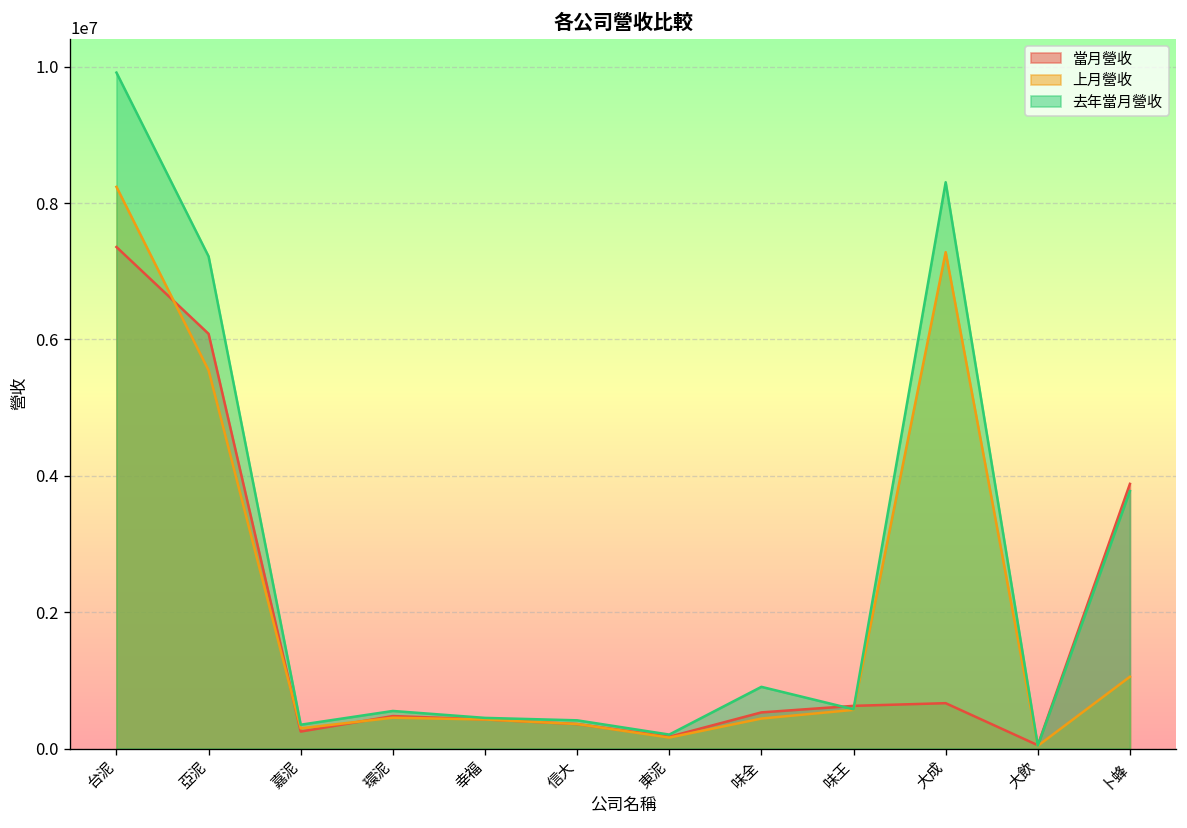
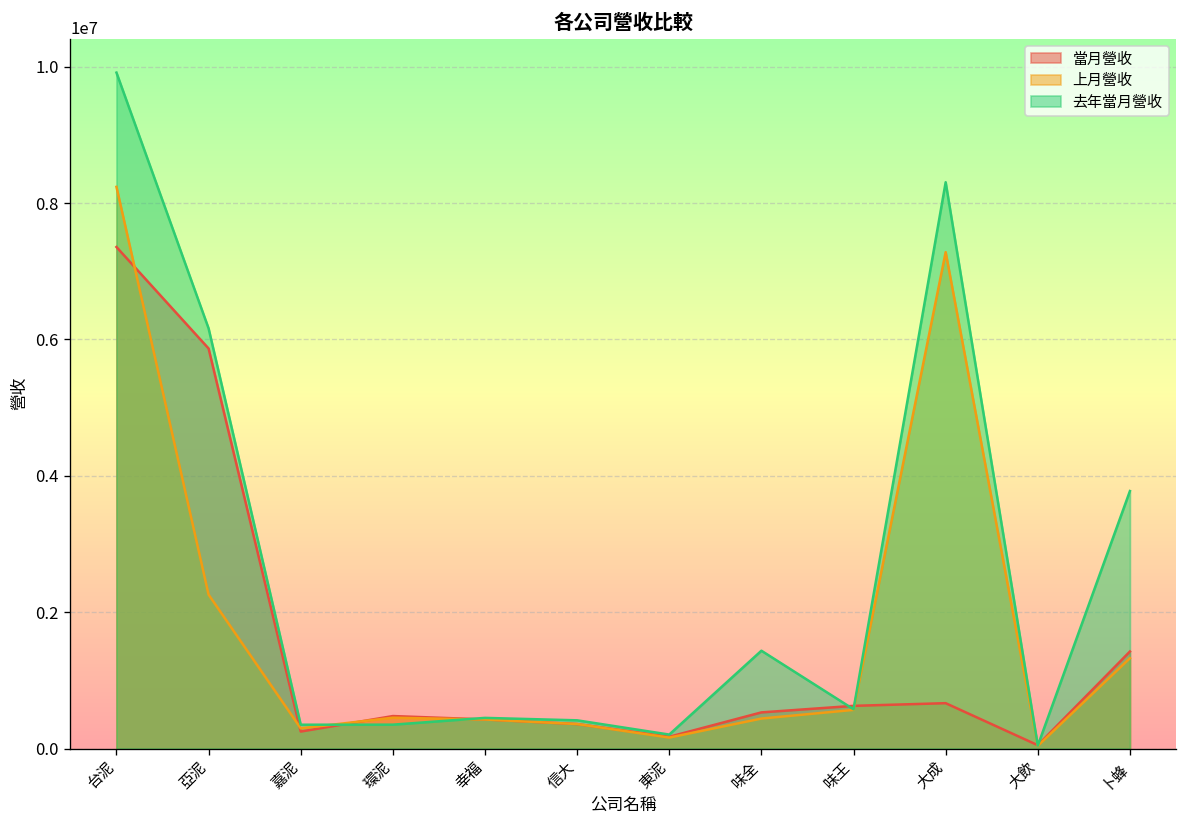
  {
    "當月營收": {
      "台泥": 7400000,
-     "亞泥": 6100000,
+     "亞泥": 5900000,
      "嘉泥": 300000,
      "味全": 500000,
      "味王": 600000,
      "大成": 700000,
-     "卜蜂": 3900000
+     "卜蜂": 1400000
    },
    "上月營收": {
      "台泥": 8200000,
-     "亞泥": 5500000,
+     "亞泥": 2300000,
      "嘉泥": 300000,
      "味全": 400000,
      "大成": 7300000,
-     "卜蜂": 1100000
+     "卜蜂": 1300000
    },
    "去年當月營收": {
      "台泥": 9900000,
-     "亞泥": 7200000,
+     "亞泥": 6200000,
      "嘉泥": 400000,
-     "環泥": 600000,
+     "環泥": 400000,
      "信大": 400000,
-     "味全": 900000,
+     "味全": 1400000,
      "大成": 8300000,
      "卜蜂": 3800000
    }
  }
